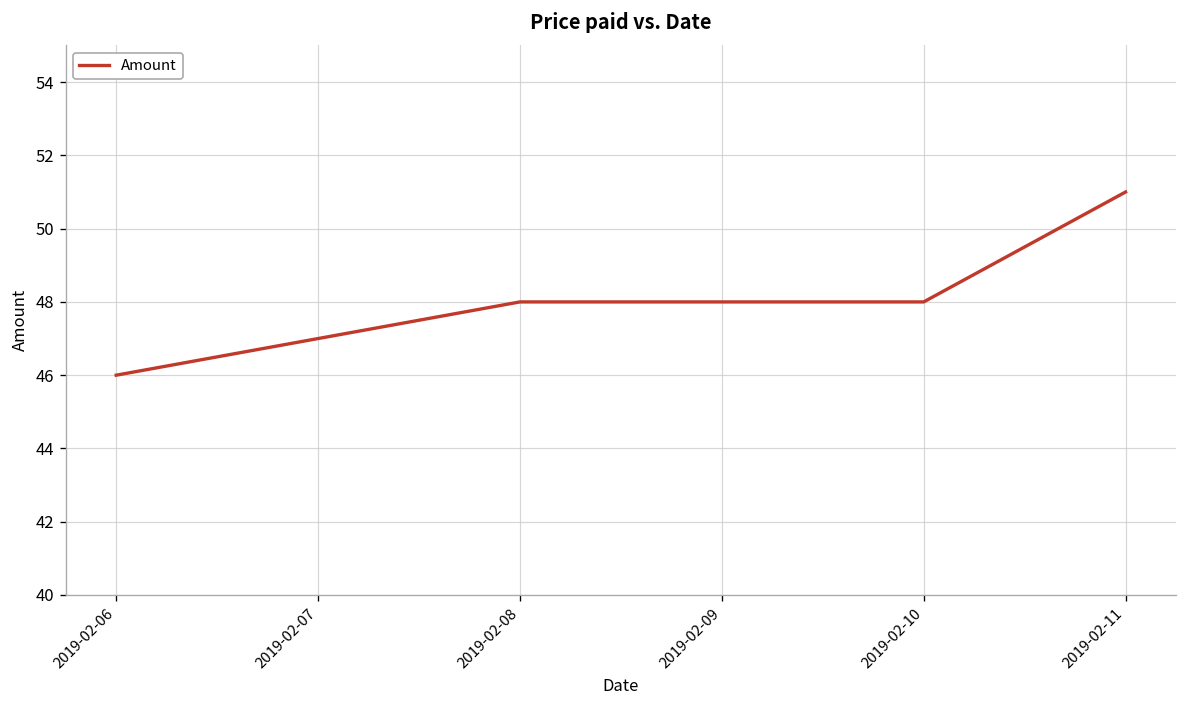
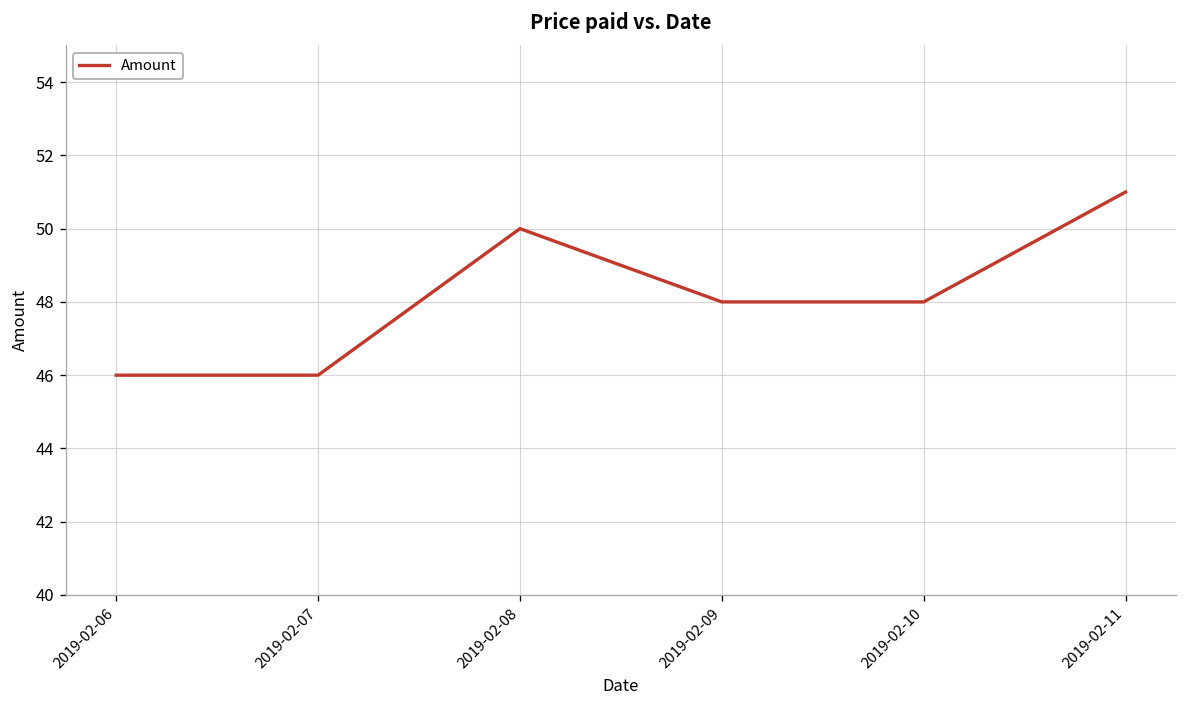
  {
    "2019-02-06": 46,
-   "2019-02-07": 47,
-   "2019-02-08": 48,
+   "2019-02-07": 46,
+   "2019-02-08": 50,
    "2019-02-09": 48,
    "2019-02-10": 48,
    "2019-02-11": 51
  }
